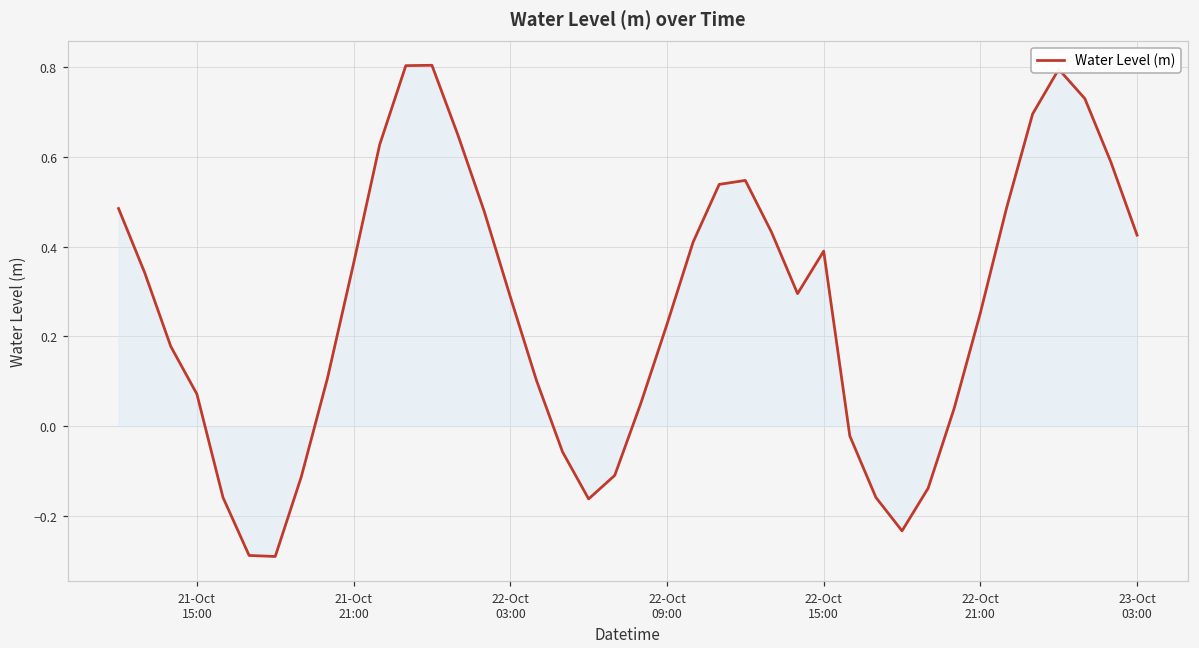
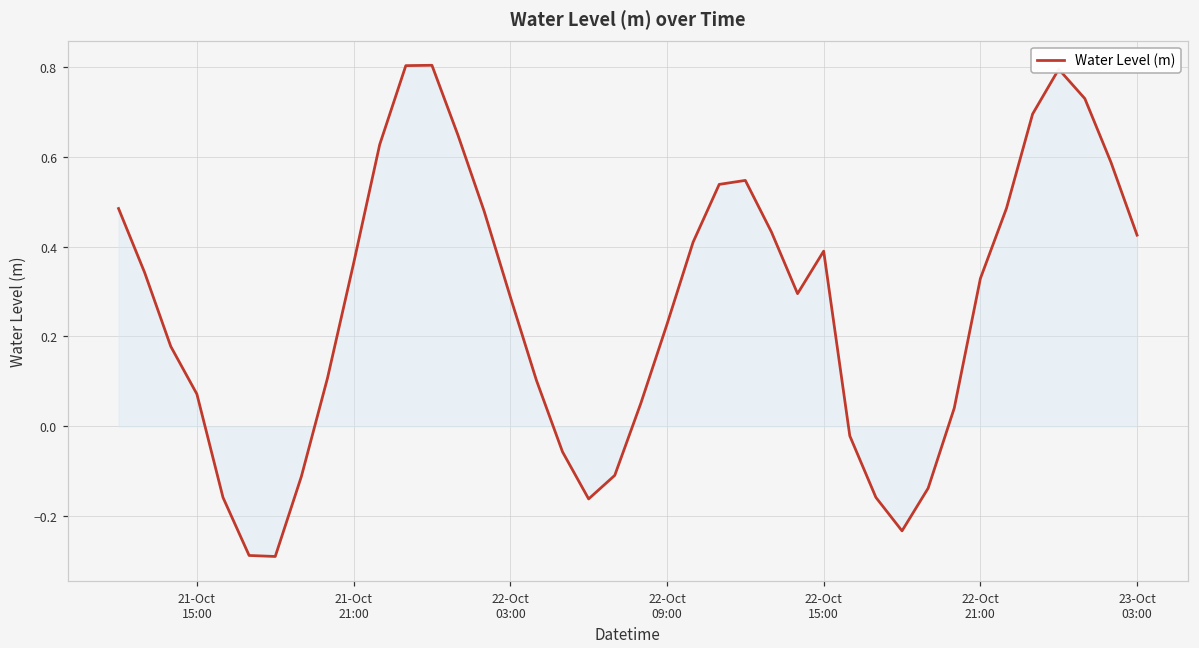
  {
    "Water Level (m)": {
-     "22-Oct 21:00": 0.25
+     "22-Oct 21:00": 0.33
    }
  }
